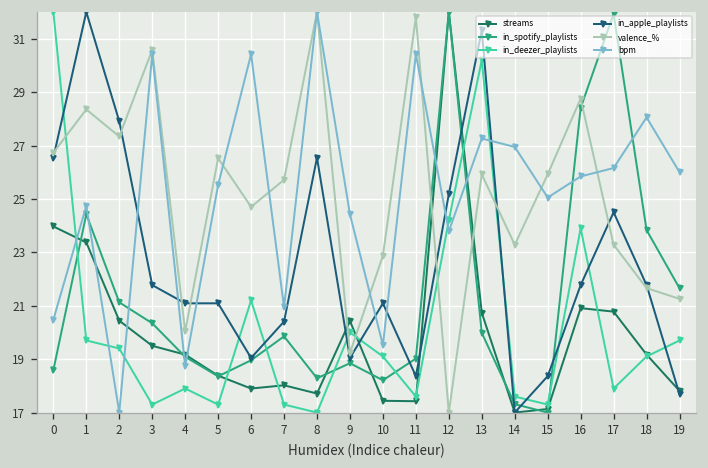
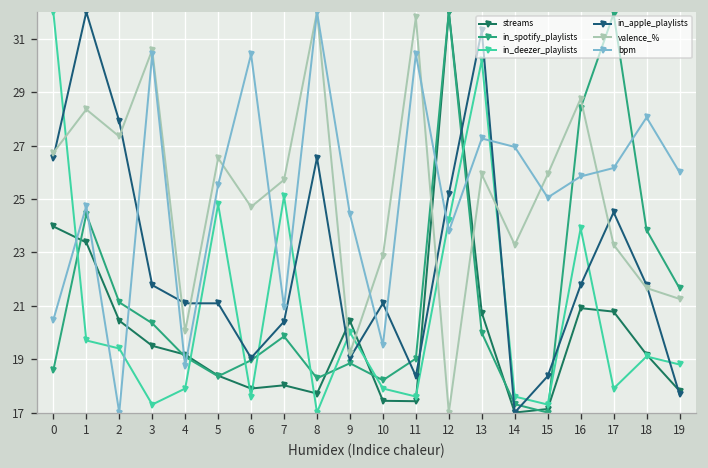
  {
    "in_deezer_playlists": {
      "0": 32.0,
      "1": 19.7,
      "2": 19.4,
      "3": 17.3,
      "4": 17.9,
-     "5": 17.3,
-     "6": 21.2,
-     "7": 17.3,
+     "5": 24.8,
+     "6": 17.6,
+     "7": 25.1,
      "8": 17.0,
      "9": 20.0,
-     "10": 19.1,
+     "10": 17.9,
      "11": 17.6,
      "12": 24.2,
      "13": 30.2,
      "14": 17.6,
      "15": 17.3,
      "16": 23.9,
      "17": 17.9,
-     "19": 19.7
+     "19": 18.8
    }
  }
